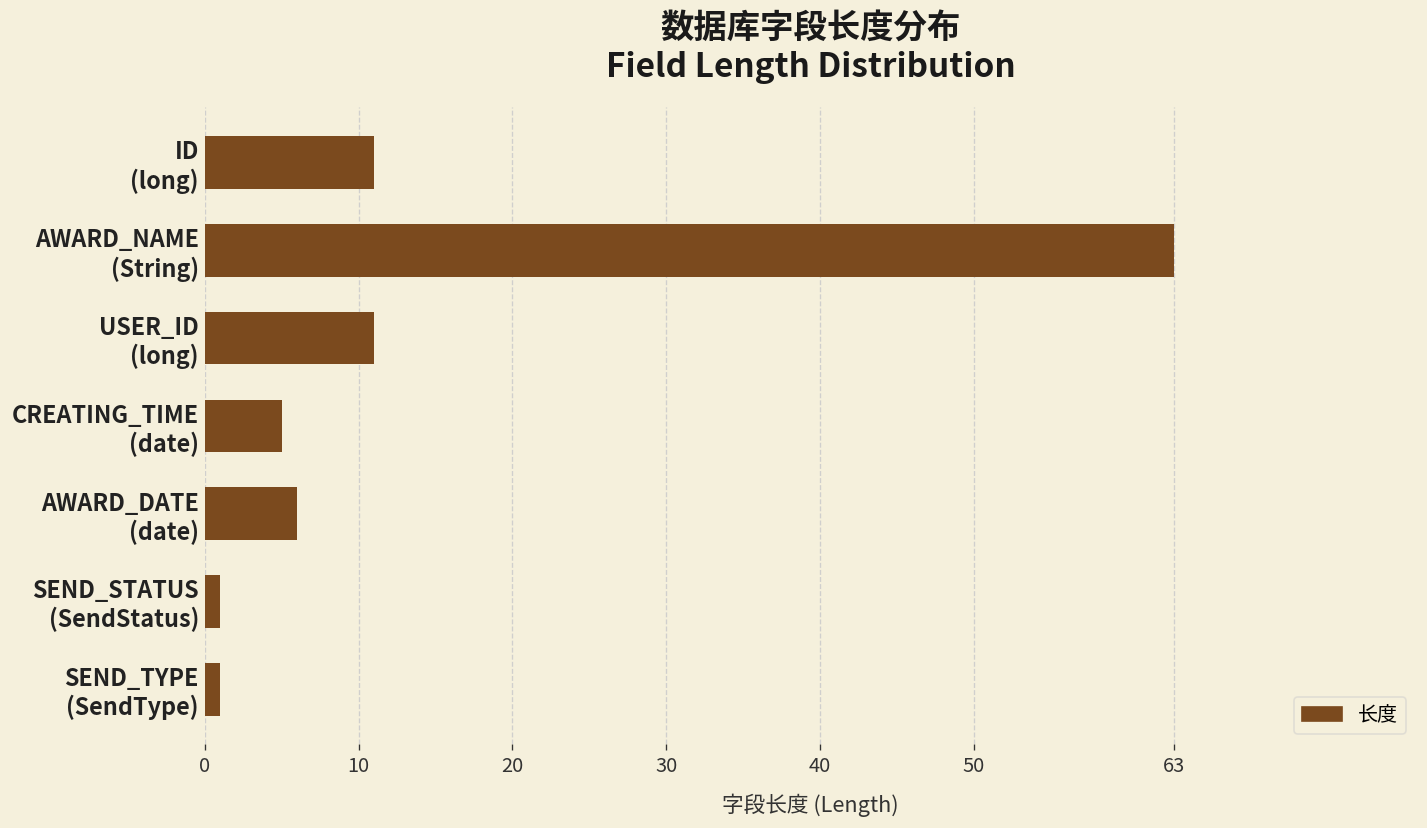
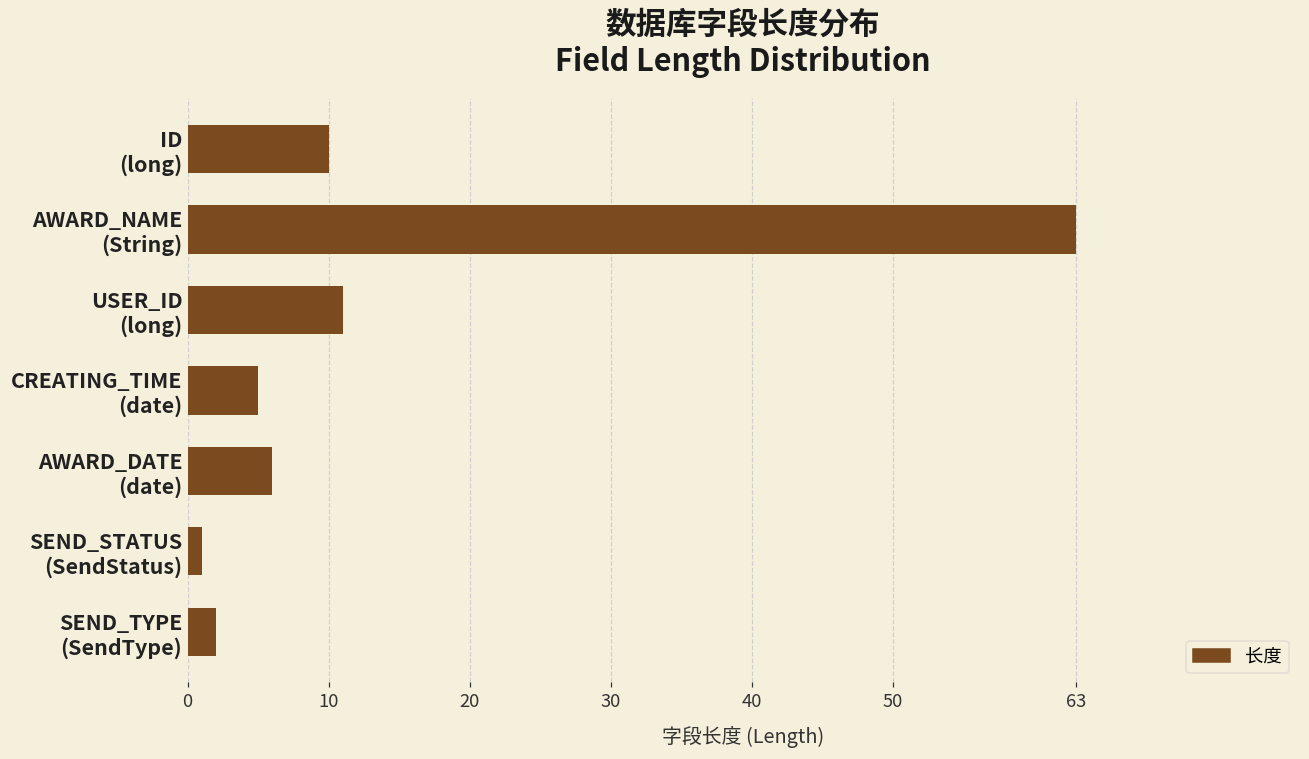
  {
-   "ID (long)": 11,
+   "ID (long)": 10,
    "AWARD_NAME (String)": 63,
    "USER_ID (long)": 11,
    "CREATING_TIME (date)": 5,
    "AWARD_DATE (date)": 6,
    "SEND_STATUS (SendStatus)": 1,
-   "SEND_TYPE (SendType)": 1
+   "SEND_TYPE (SendType)": 2
  }
